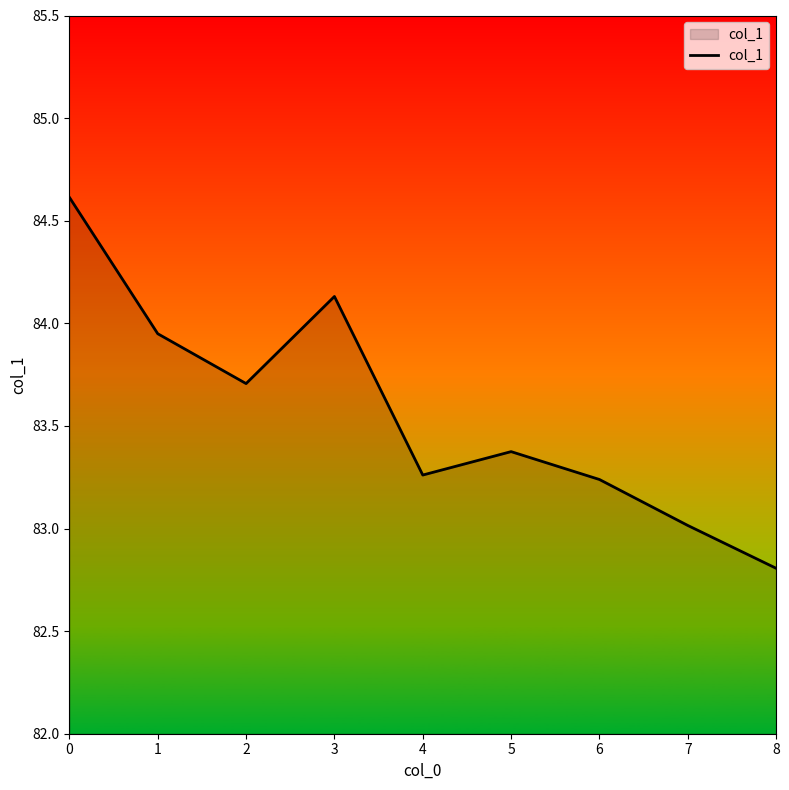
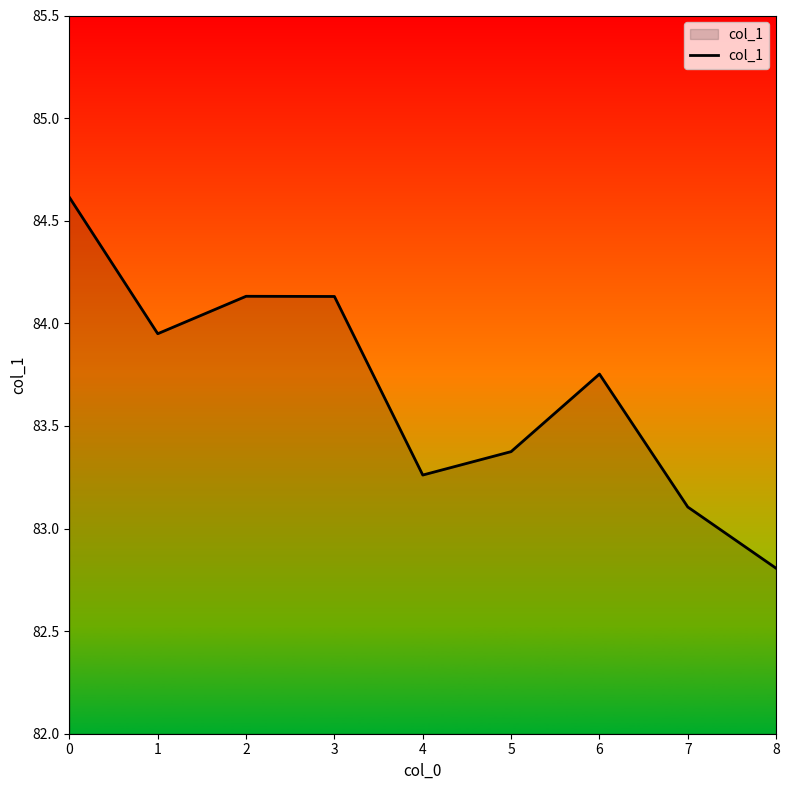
  {
    "0": 84.61,
    "1": 83.95,
-   "2": 83.71,
+   "2": 84.13,
    "3": 84.13,
    "4": 83.26,
    "5": 83.37,
-   "6": 83.24,
-   "7": 83.01,
+   "6": 83.75,
+   "7": 83.10,
    "8": 82.81
  }
